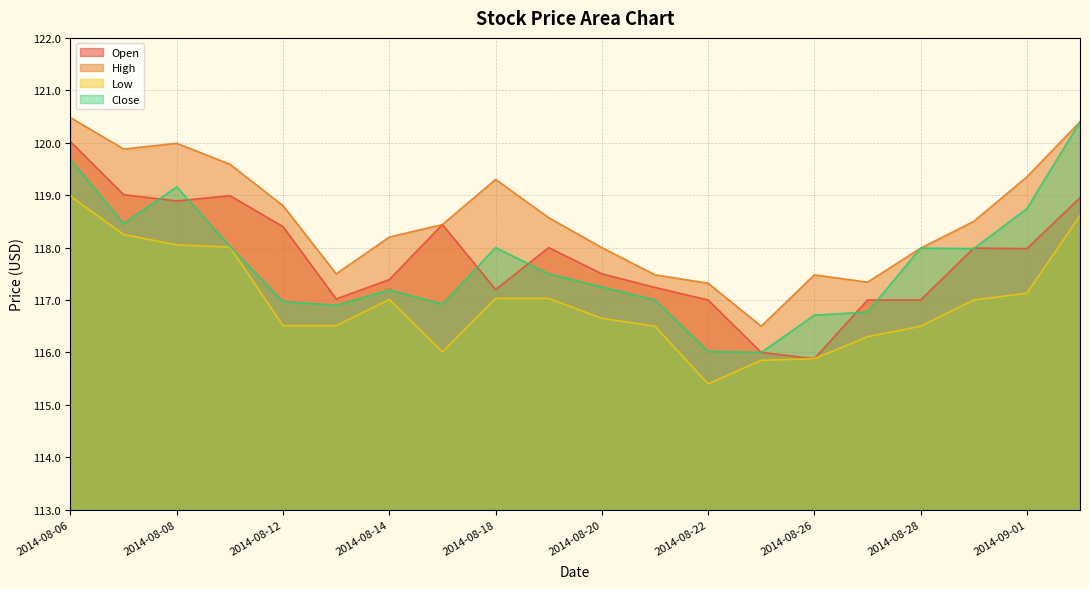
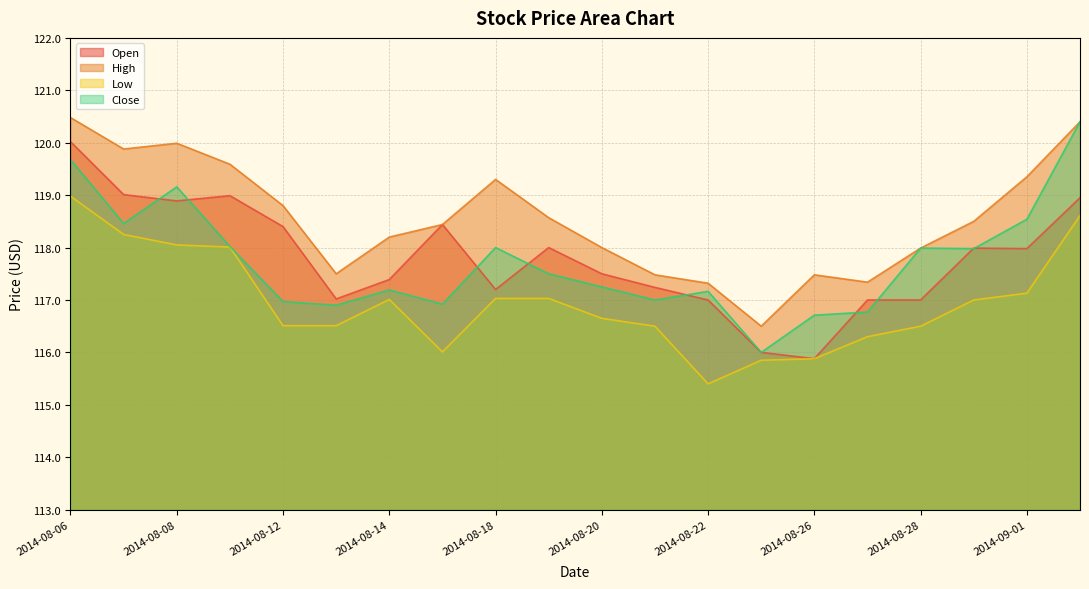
  {
    "Close": {
      "2014-08-06": 119.7,
      "2014-08-08": 119.2,
      "2014-08-12": 117.0,
      "2014-08-14": 117.2,
      "2014-08-18": 118.0,
      "2014-08-20": 117.3,
-     "2014-08-22": 116.0,
+     "2014-08-22": 117.2,
      "2014-08-26": 116.7,
-     "2014-09-01": 118.7
+     "2014-09-01": 118.5
    }
  }
